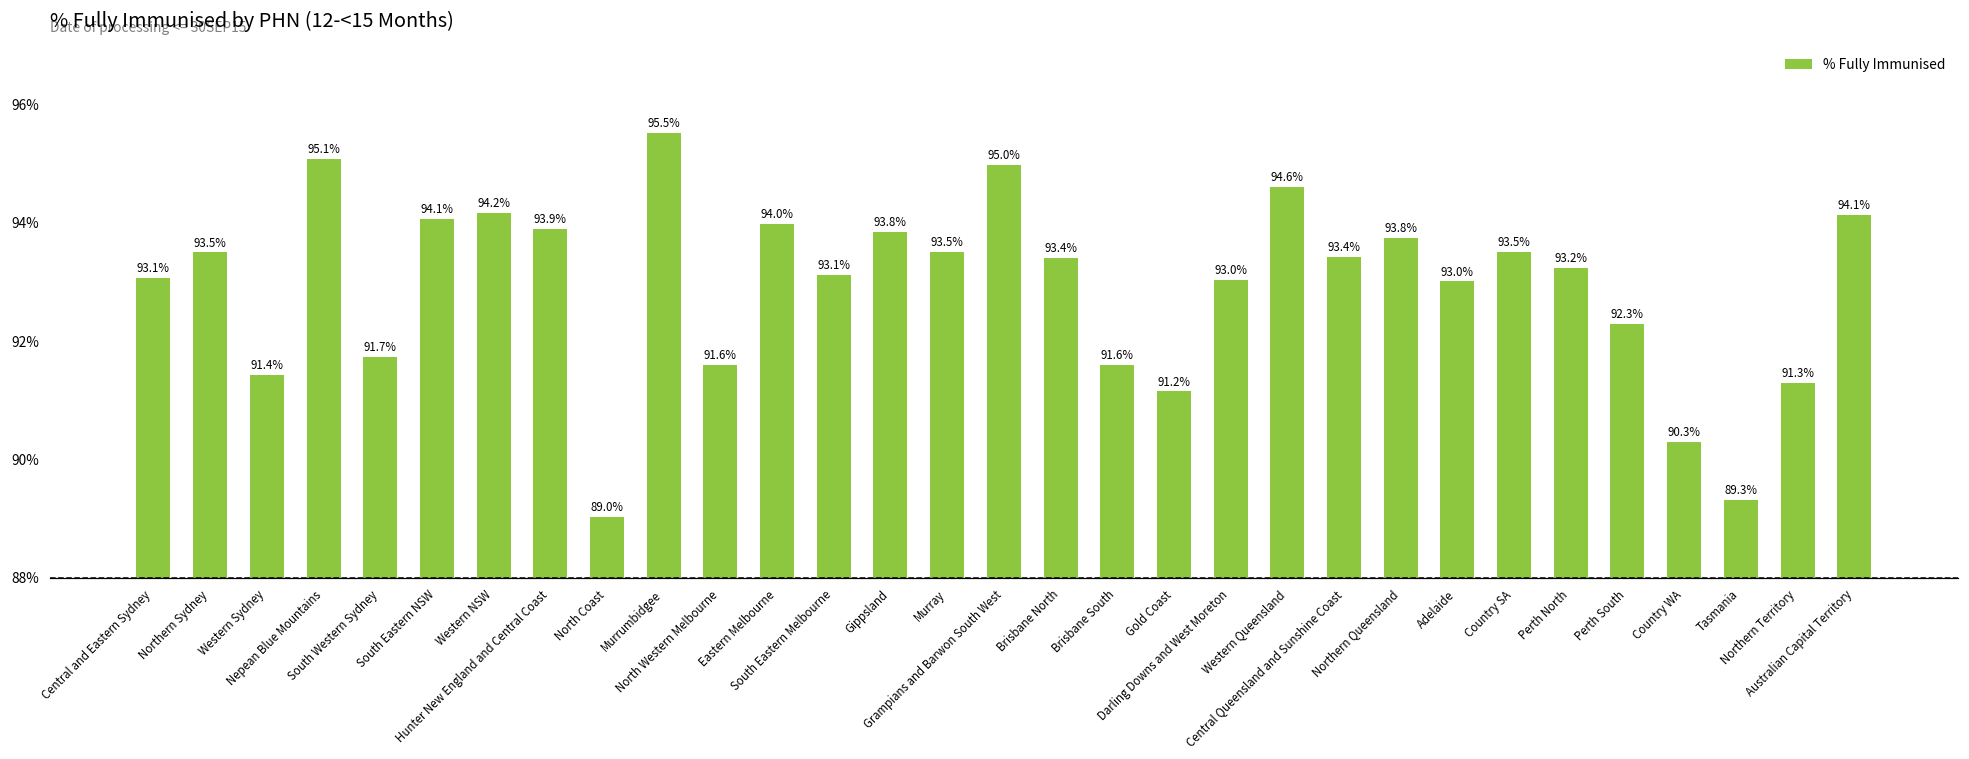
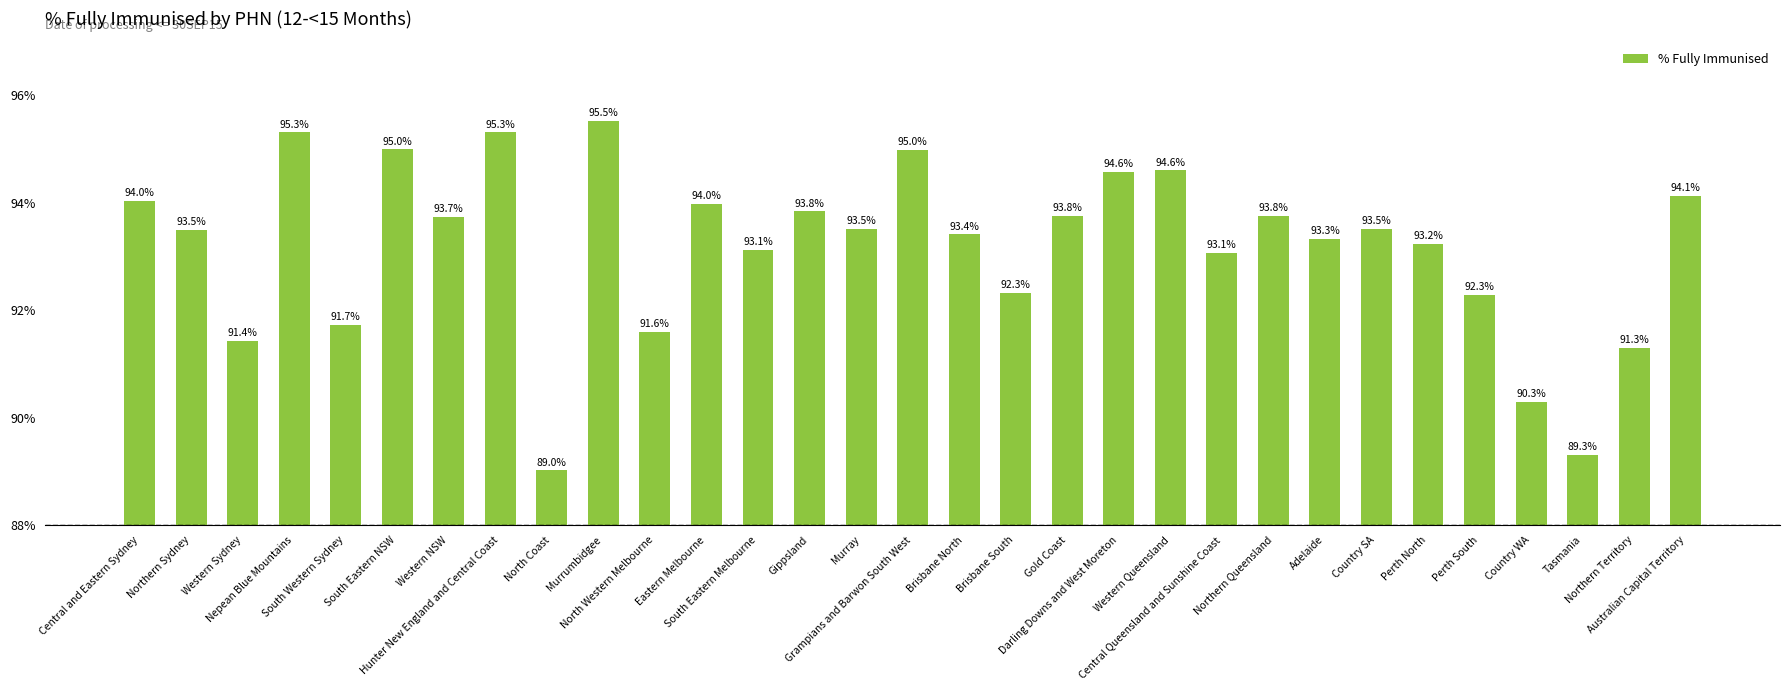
  {
-   "Central and Eastern Sydney": "93.1%",
+   "Central and Eastern Sydney": "94.0%",
    "Northern Sydney": "93.5%",
    "Western Sydney": "91.4%",
-   "Nepean Blue Mountains": "95.1%",
+   "Nepean Blue Mountains": "95.3%",
    "South Western Sydney": "91.7%",
-   "South Eastern NSW": "94.1%",
-   "Western NSW": "94.2%",
-   "Hunter New England and Central Coast": "93.9%",
+   "South Eastern NSW": "95.0%",
+   "Western NSW": "93.7%",
+   "Hunter New England and Central Coast": "95.3%",
    "North Coast": "89.0%",
    "Murrumbidgee": "95.5%",
    "North Western Melbourne": "91.6%",
    "Eastern Melbourne": "94.0%",
    "South Eastern Melbourne": "93.1%",
    "Gippsland": "93.8%",
    "Murray": "93.5%",
    "Grampians and Barwon South West": "95.0%",
    "Brisbane North": "93.4%",
-   "Brisbane South": "91.6%",
-   "Gold Coast": "91.2%",
-   "Darling Downs and West Moreton": "93.0%",
+   "Brisbane South": "92.3%",
+   "Gold Coast": "93.8%",
+   "Darling Downs and West Moreton": "94.6%",
    "Western Queensland": "94.6%",
-   "Central Queensland and Sunshine Coast": "93.4%",
+   "Central Queensland and Sunshine Coast": "93.1%",
    "Northern Queensland": "93.8%",
-   "Adelaide": "93.0%",
+   "Adelaide": "93.3%",
    "Country SA": "93.5%",
    "Perth North": "93.2%",
    "Perth South": "92.3%",
    "Country WA": "90.3%",
    "Tasmania": "89.3%",
    "Northern Territory": "91.3%",
    "Australian Capital Territory": "94.1%"
  }
